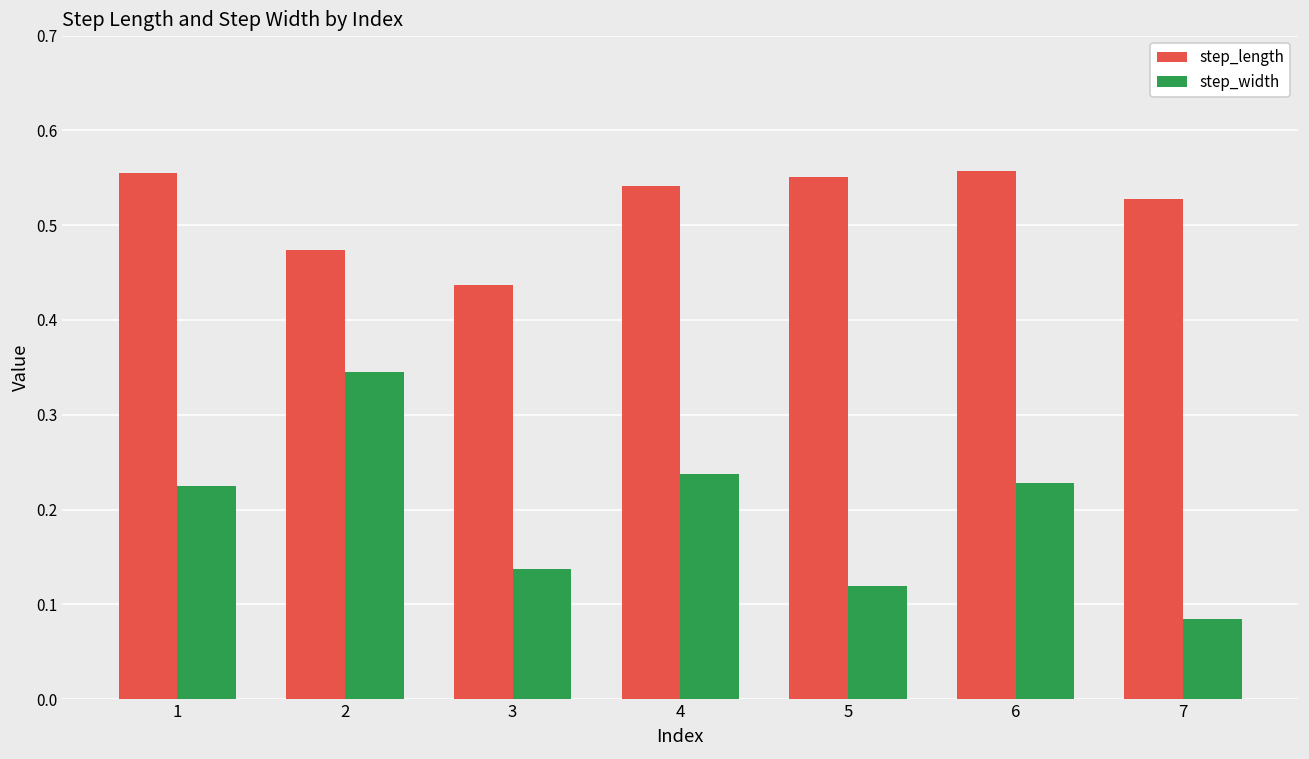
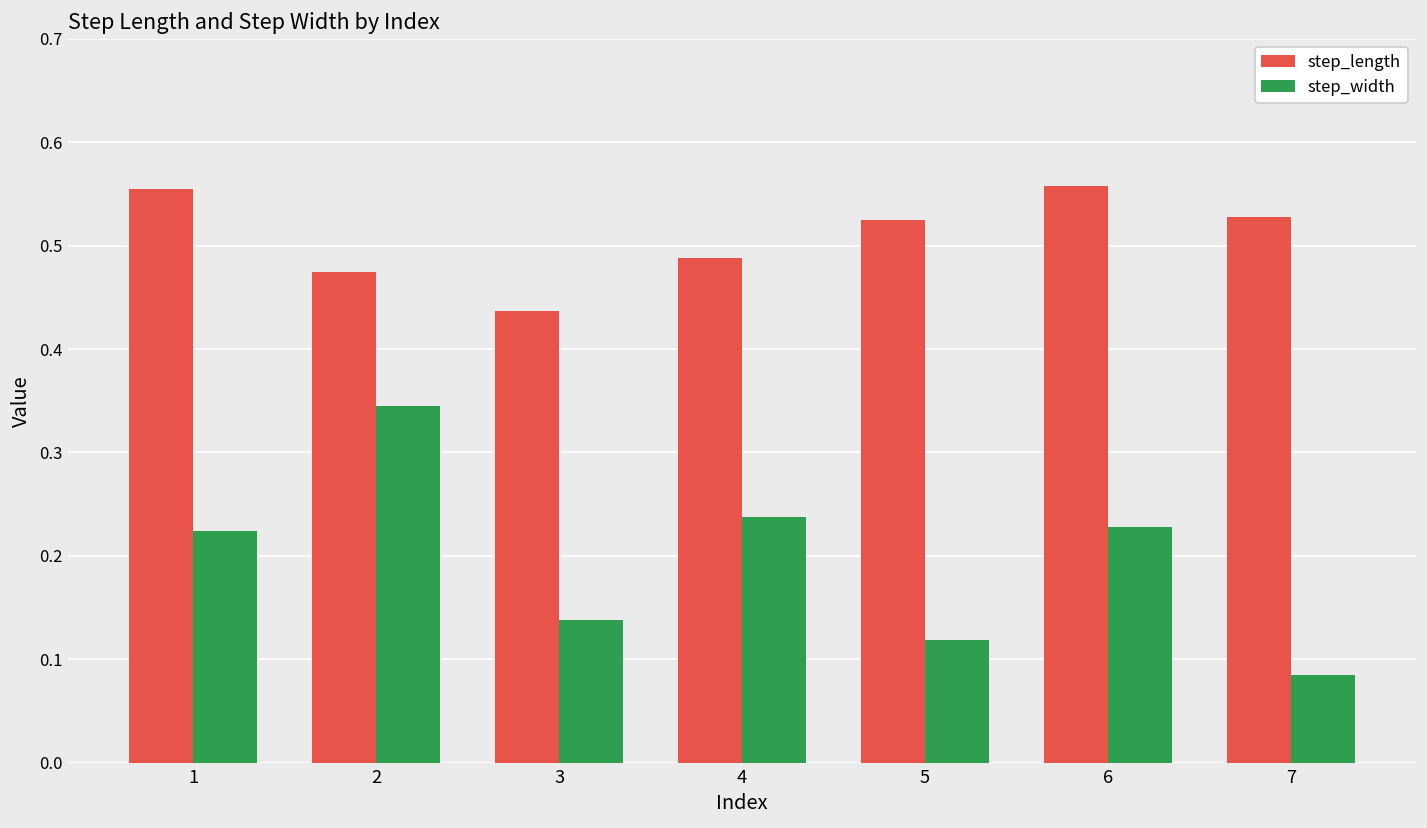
  {
    "step_length": {
      "1": 0.55,
      "2": 0.47,
      "3": 0.44,
-     "4": 0.54,
-     "5": 0.55,
+     "4": 0.49,
+     "5": 0.53,
      "6": 0.56,
      "7": 0.53
    },
    "step_width": {
      "1": 0.22,
      "2": 0.35,
      "3": 0.14,
      "4": 0.24,
      "5": 0.12,
      "6": 0.23,
      "7": 0.08
    }
  }
